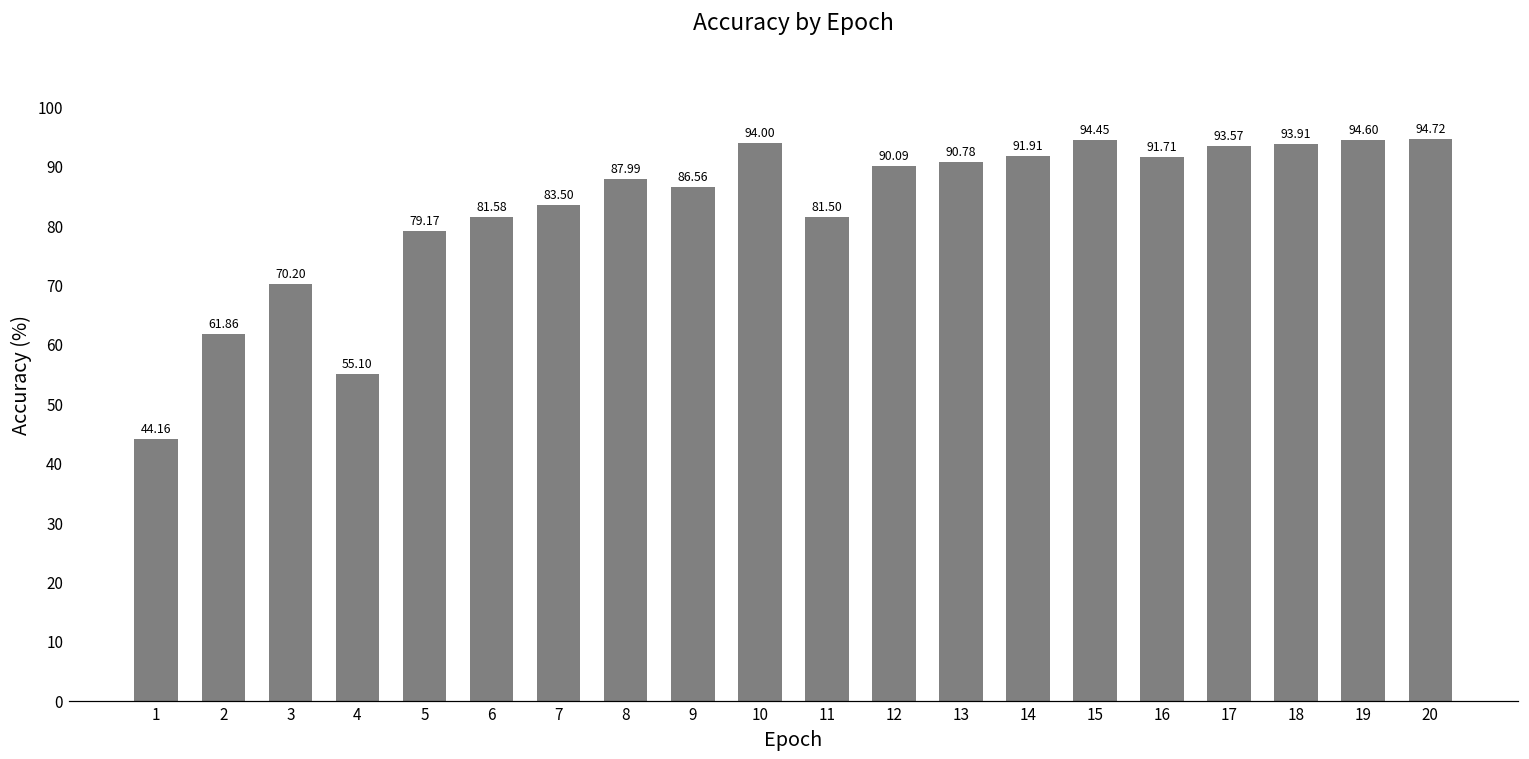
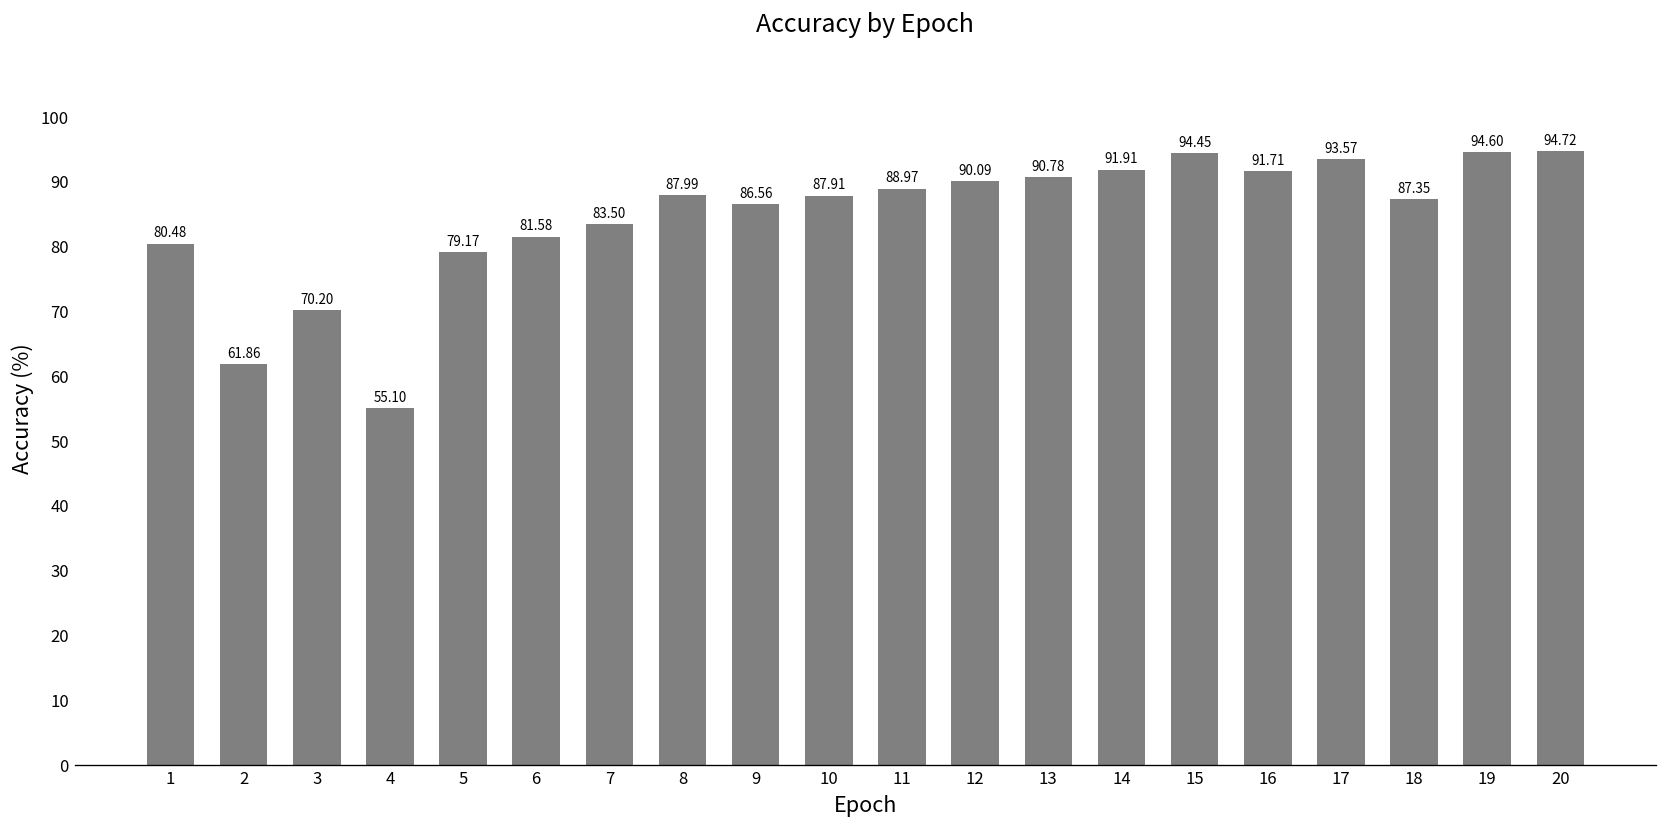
  {
-   "1": 44.16,
+   "1": 80.48,
    "2": 61.86,
    "3": 70.20,
    "4": 55.10,
    "5": 79.17,
    "6": 81.58,
    "7": 83.50,
    "8": 87.99,
    "9": 86.56,
-   "10": 94.00,
-   "11": 81.50,
+   "10": 87.91,
+   "11": 88.97,
    "12": 90.09,
    "13": 90.78,
    "14": 91.91,
    "15": 94.45,
    "16": 91.71,
    "17": 93.57,
-   "18": 93.91,
+   "18": 87.35,
    "19": 94.60,
    "20": 94.72
  }
